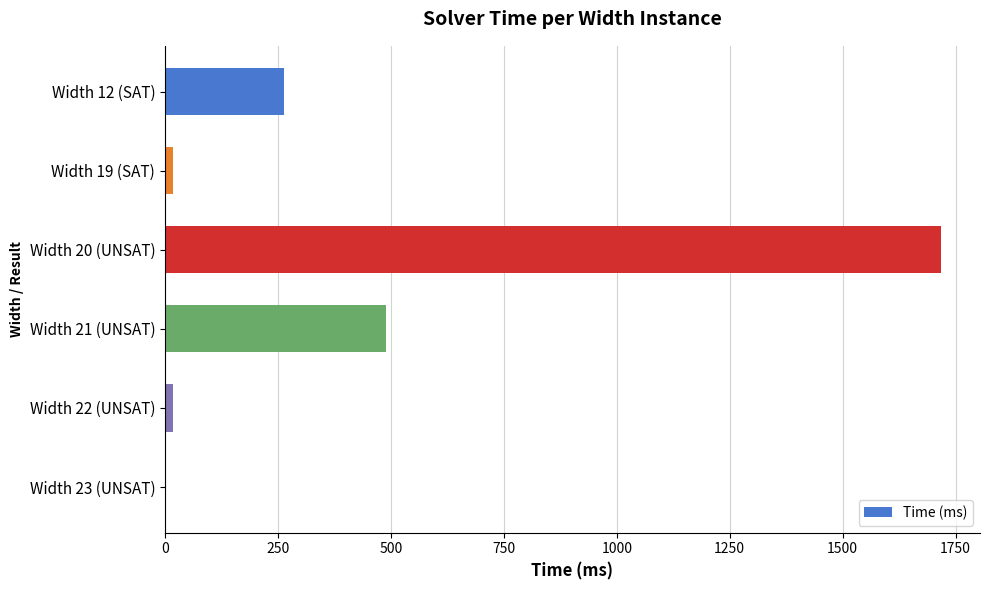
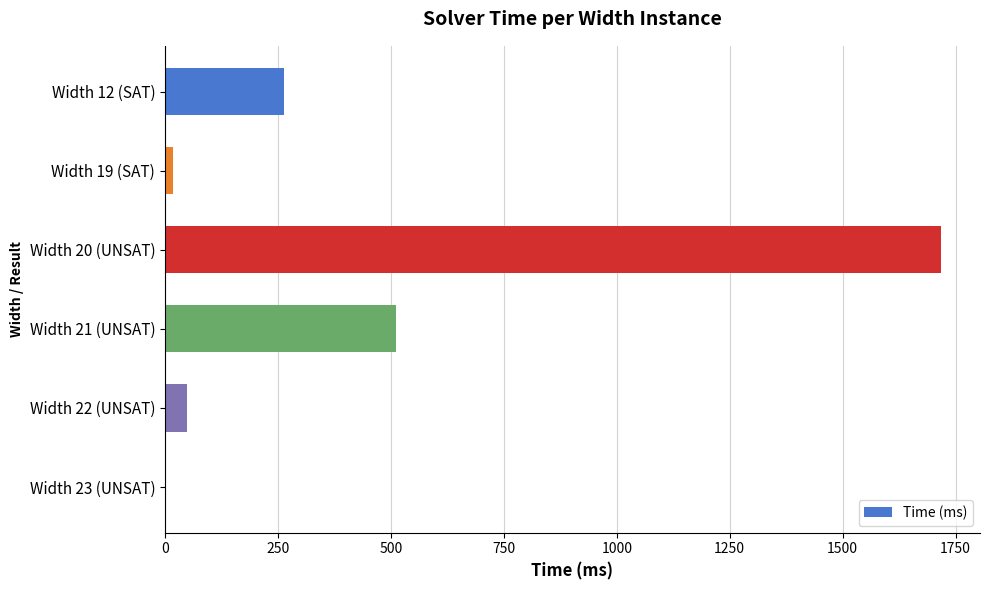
  {
    "Width 12 (SAT)": 260,
    "Width 19 (SAT)": 20,
    "Width 20 (UNSAT)": 1720,
-   "Width 21 (UNSAT)": 490,
-   "Width 22 (UNSAT)": 20,
+   "Width 21 (UNSAT)": 510,
+   "Width 22 (UNSAT)": 50,
    "Width 23 (UNSAT)": 0
  }
